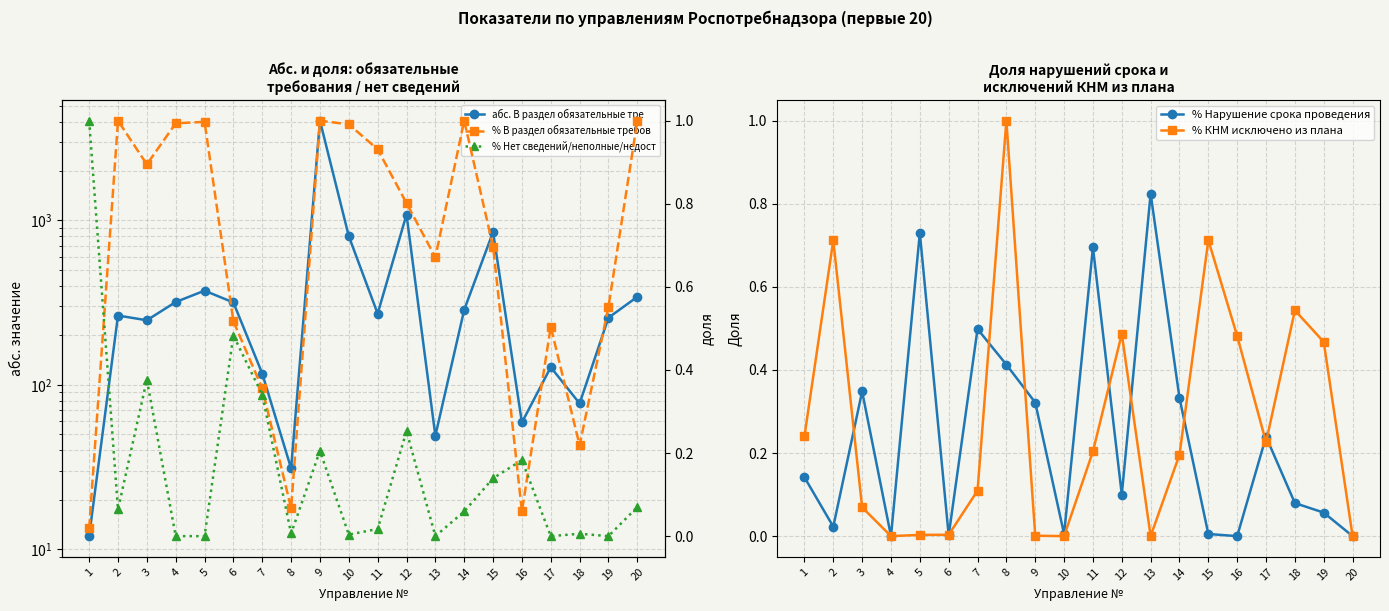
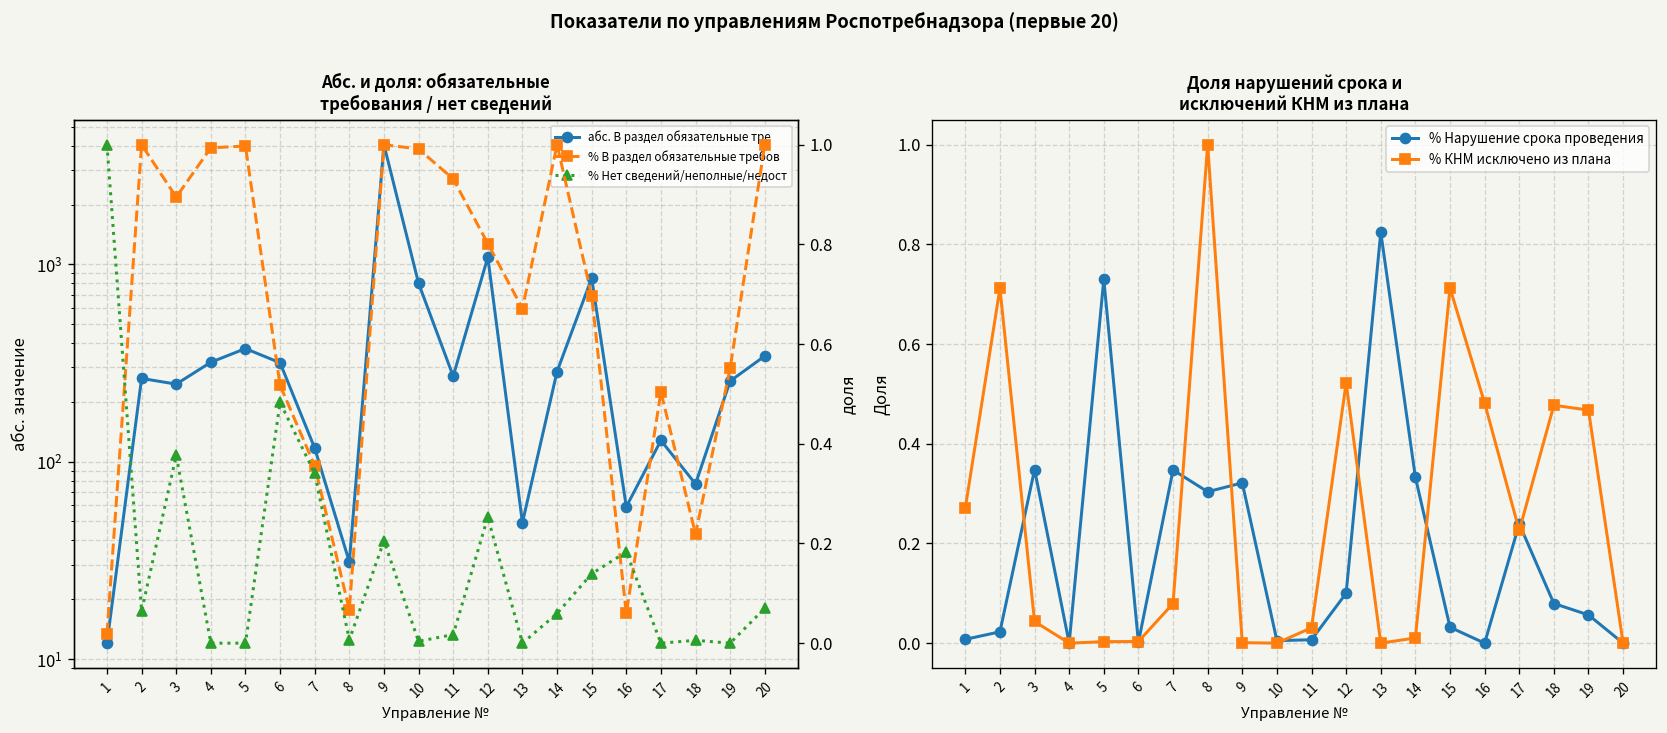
  {
    "Доля нарушений срока и исключений КНМ из плана": {
      "% Нарушение срока проведения": {
-       "1": 0.14,
+       "1": 0.01,
        "2": 0.02,
        "3": 0.35,
        "5": 0.73,
-       "7": 0.50,
-       "8": 0.41,
+       "7": 0.35,
+       "8": 0.30,
        "9": 0.32,
-       "11": 0.70,
+       "11": 0.01,
        "12": 0.10,
        "13": 0.82,
        "14": 0.33,
-       "15": 0.01,
+       "15": 0.03,
        "16": 0.00,
        "17": 0.24,
        "18": 0.08,
        "19": 0.06
      },
      "% КНМ исключено из плана": {
-       "1": 0.24,
+       "1": 0.27,
        "2": 0.71,
-       "3": 0.07,
+       "3": 0.04,
        "5": 0.00,
-       "7": 0.11,
+       "7": 0.08,
        "8": 1.00,
        "9": 0.00,
-       "11": 0.20,
-       "12": 0.49,
+       "11": 0.03,
+       "12": 0.52,
        "13": 0.00,
-       "14": 0.20,
+       "14": 0.01,
        "15": 0.71,
        "16": 0.48,
        "17": 0.23,
-       "18": 0.54,
+       "18": 0.48,
        "19": 0.47
      }
    }
  }
